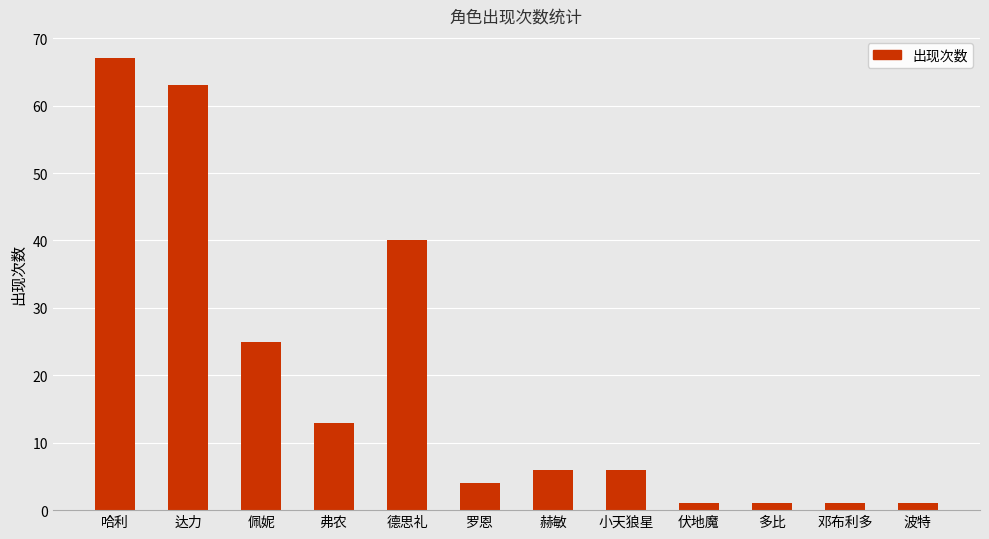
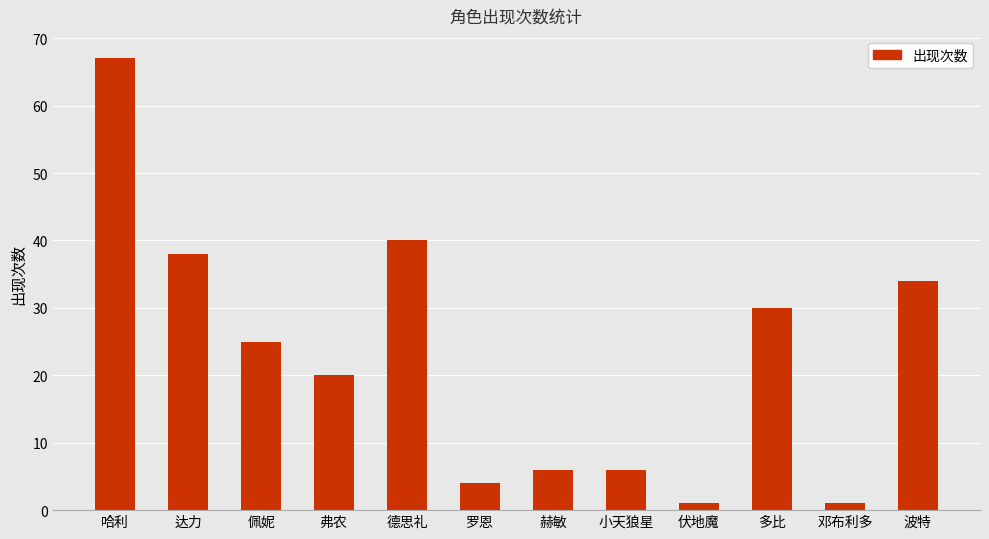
  {
    "哈利": 67,
-   "达力": 63,
+   "达力": 38,
    "佩妮": 25,
-   "弗农": 13,
+   "弗农": 20,
    "德思礼": 40,
    "罗恩": 4,
    "赫敏": 6,
    "小天狼星": 6,
    "伏地魔": 1,
-   "多比": 1,
+   "多比": 30,
    "邓布利多": 1,
-   "波特": 1
+   "波特": 34
  }
